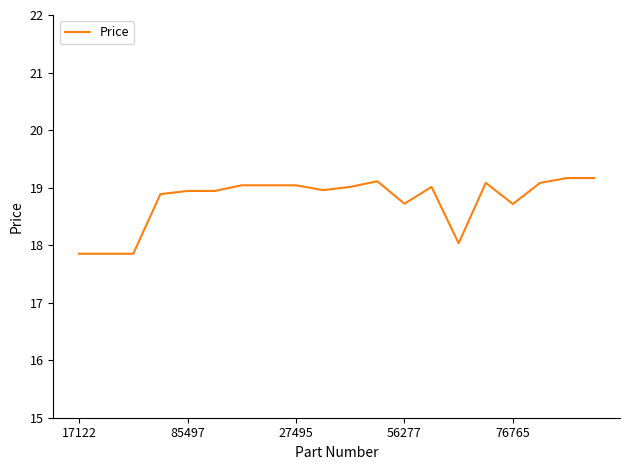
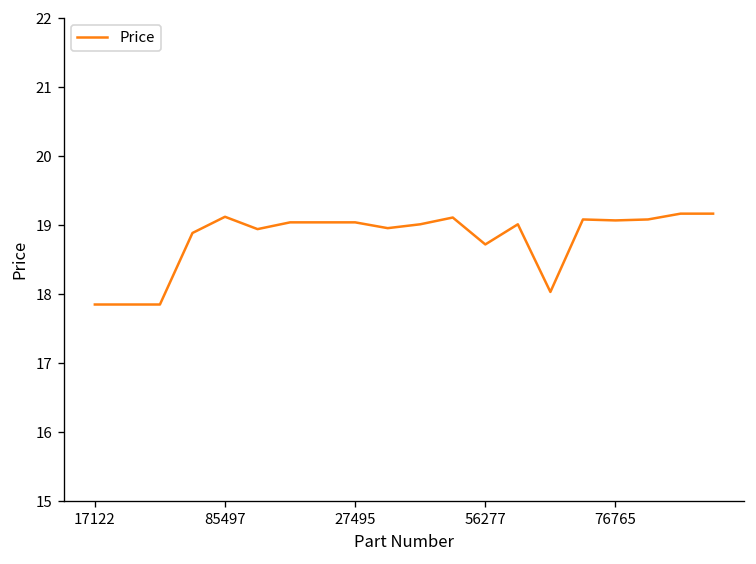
  {
    "17122": 17.8,
-   "85497": 18.9,
+   "85497": 19.1,
    "27495": 19.0,
    "56277": 18.7,
-   "76765": 18.7
+   "76765": 19.1
  }
